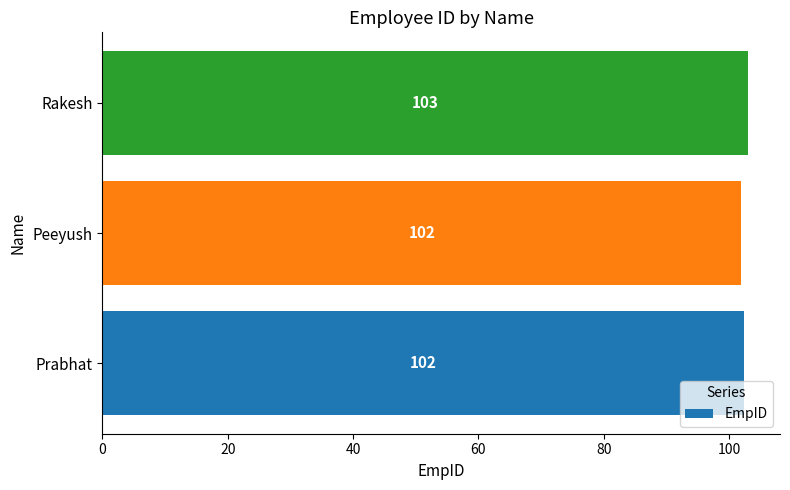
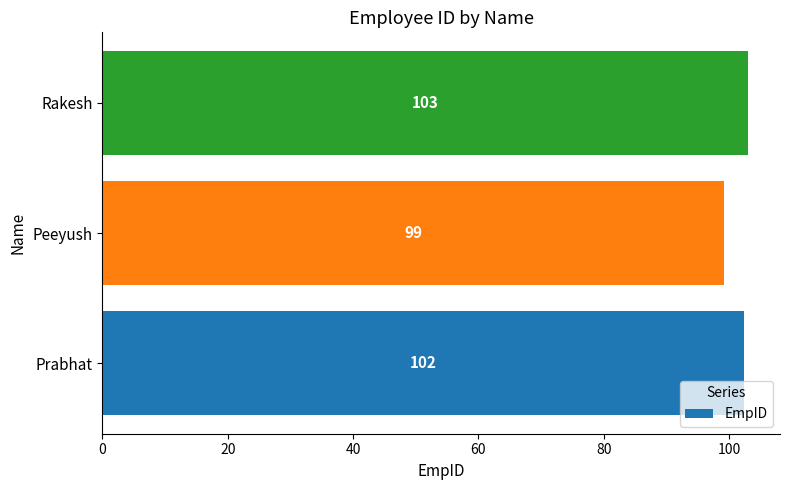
  {
    "Rakesh": 103,
-   "Peeyush": 102,
+   "Peeyush": 99,
    "Prabhat": 102
  }
